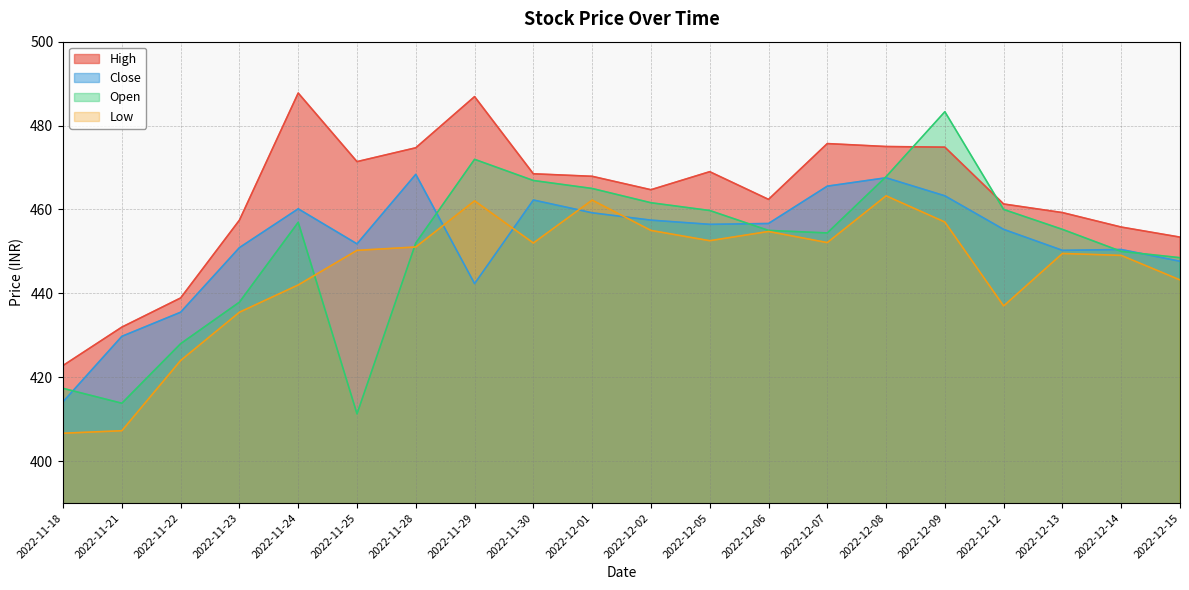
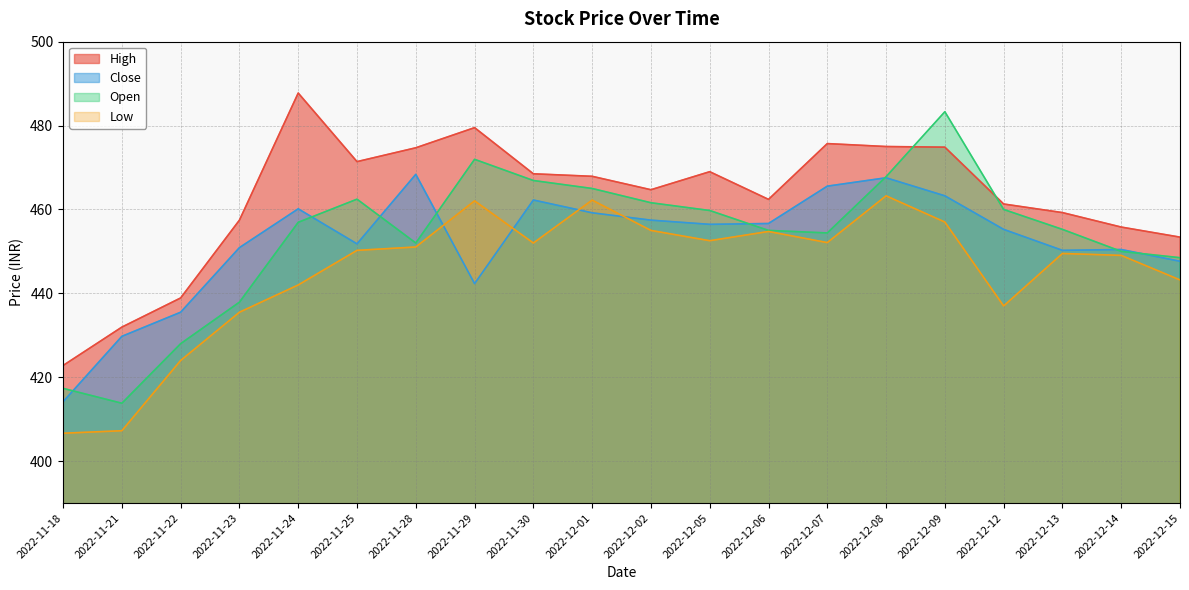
  {
    "High": {
      "2022-11-18": 423,
      "2022-11-21": 432,
      "2022-11-22": 439,
      "2022-11-23": 457,
      "2022-11-24": 488,
      "2022-11-25": 471,
      "2022-11-28": 475,
-     "2022-11-29": 487,
+     "2022-11-29": 480,
      "2022-11-30": 469,
      "2022-12-01": 468,
      "2022-12-02": 465,
      "2022-12-05": 469,
      "2022-12-06": 462,
      "2022-12-07": 476,
      "2022-12-08": 475,
      "2022-12-09": 475,
      "2022-12-12": 461,
      "2022-12-13": 459,
      "2022-12-14": 456,
      "2022-12-15": 453
    },
    "Close": {
      "2022-11-18": 414,
      "2022-11-21": 430,
      "2022-11-22": 436,
      "2022-11-23": 451,
      "2022-11-24": 460,
      "2022-11-25": 452,
      "2022-11-28": 468,
      "2022-11-29": 442,
      "2022-11-30": 462,
      "2022-12-01": 459,
      "2022-12-02": 457,
      "2022-12-05": 456,
      "2022-12-06": 457,
      "2022-12-07": 466,
      "2022-12-09": 463,
      "2022-12-12": 455,
      "2022-12-13": 450,
      "2022-12-15": 448
    },
    "Open": {
      "2022-11-18": 417,
      "2022-11-21": 414,
      "2022-11-22": 428,
      "2022-11-23": 438,
      "2022-11-24": 457,
-     "2022-11-25": 411,
+     "2022-11-25": 462,
      "2022-11-28": 452,
      "2022-11-29": 472,
      "2022-11-30": 467,
      "2022-12-01": 465,
      "2022-12-02": 462,
      "2022-12-05": 460,
      "2022-12-07": 454,
      "2022-12-09": 483,
      "2022-12-12": 460,
      "2022-12-13": 455,
      "2022-12-15": 449
    },
    "Low": {
      "2022-11-18": 407,
      "2022-11-21": 407,
      "2022-11-22": 424,
      "2022-11-23": 436,
      "2022-11-24": 442,
      "2022-11-25": 450,
      "2022-11-28": 451,
      "2022-11-29": 462,
      "2022-11-30": 452,
      "2022-12-01": 462,
      "2022-12-02": 455,
      "2022-12-05": 453,
      "2022-12-07": 452,
      "2022-12-08": 463,
      "2022-12-09": 457,
      "2022-12-12": 437,
      "2022-12-13": 450,
      "2022-12-14": 449,
      "2022-12-15": 443
    }
  }
